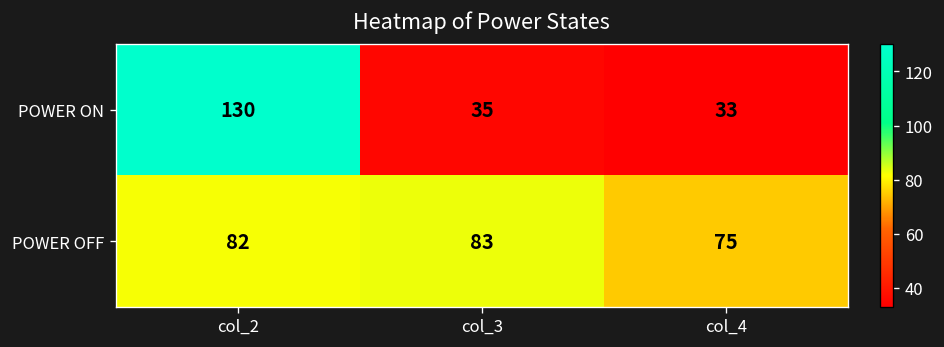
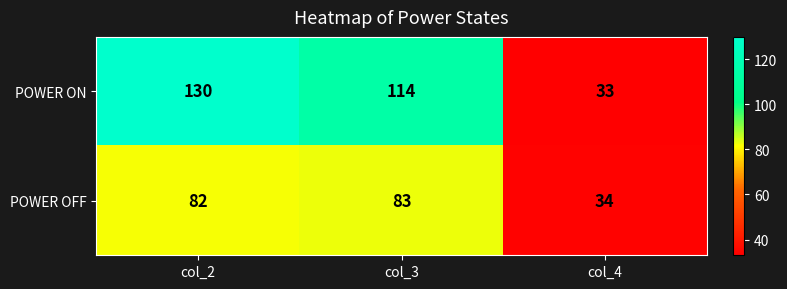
  {
    "POWER ON": {
      "col_2": 130,
-     "col_3": 35,
+     "col_3": 114,
      "col_4": 33
    },
    "POWER OFF": {
      "col_2": 82,
      "col_3": 83,
-     "col_4": 75
+     "col_4": 34
    }
  }
